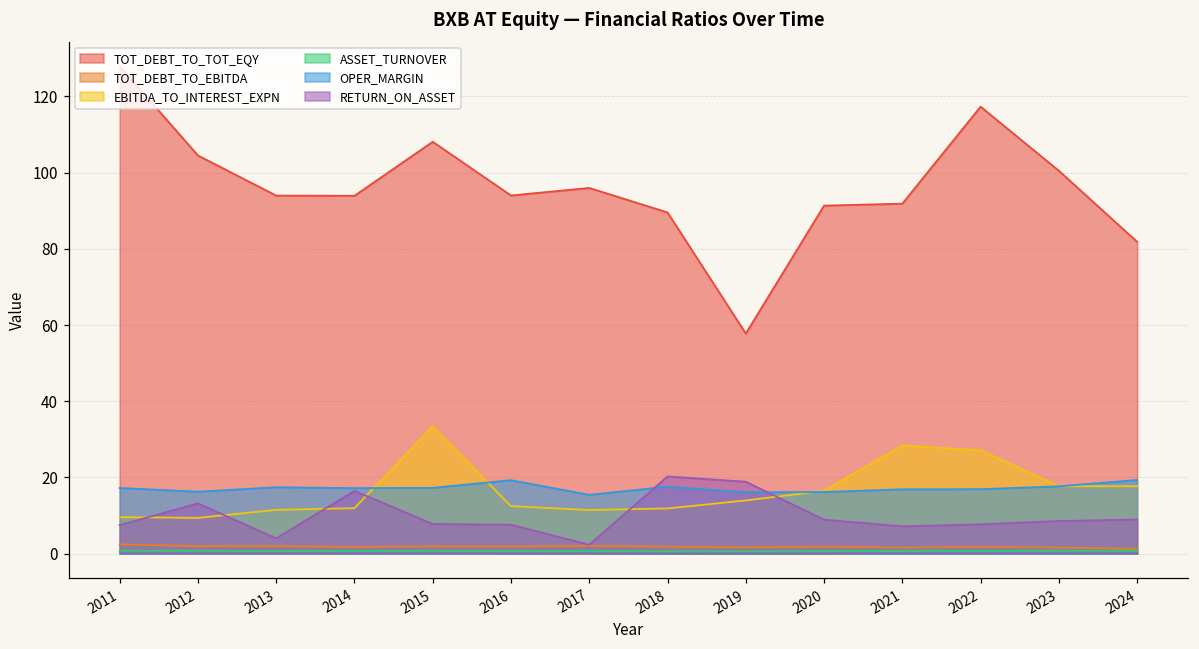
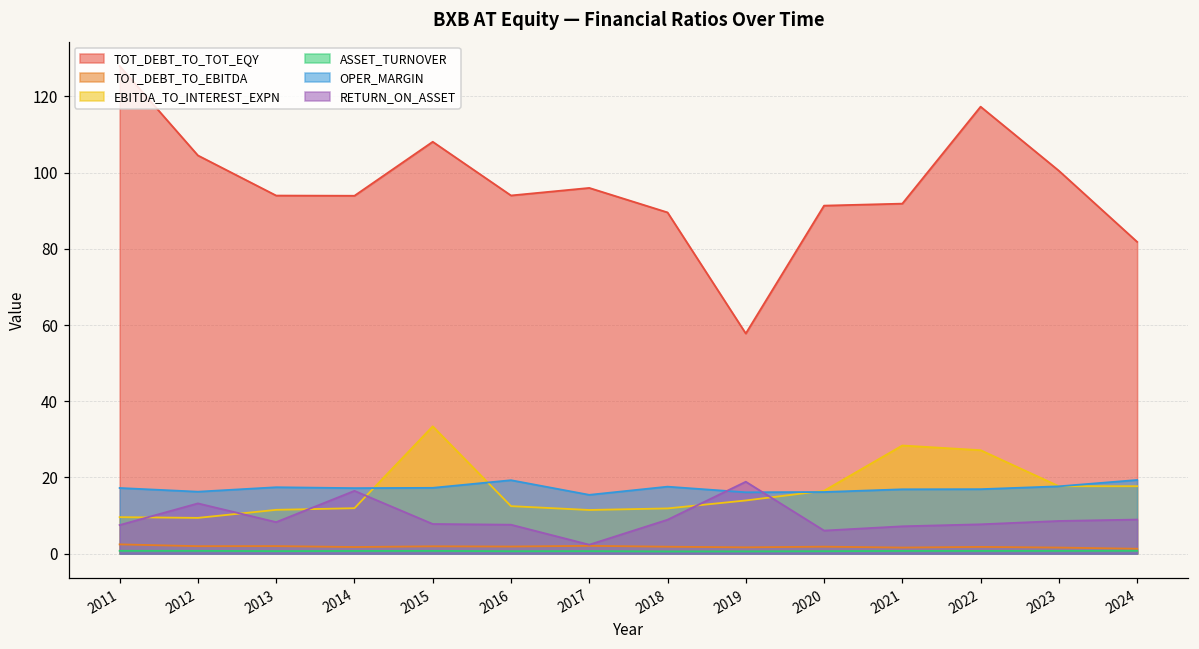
  {
    "EBITDA_TO_INTEREST_EXPN": {
      "2011": 10,
      "2012": 9,
      "2013": 11,
      "2014": 12,
      "2015": 33,
      "2016": 12,
      "2017": 11,
      "2018": 12,
      "2019": 14,
      "2021": 28,
      "2022": 27,
      "2024": 18
    },
    "ASSET_TURNOVER": {
      "2011": 1,
      "2012": 1,
      "2013": 1,
      "2014": 1,
      "2015": 1,
      "2016": 1,
      "2017": 1,
      "2018": 1,
      "2019": 1,
      "2020": 1,
      "2021": 1,
      "2022": 1,
      "2023": 1
    },
    "OPER_MARGIN": {
      "2011": 17,
      "2012": 16,
      "2013": 17,
      "2015": 17,
      "2016": 19,
      "2017": 15,
      "2018": 18,
      "2019": 16,
      "2021": 17,
      "2022": 17,
      "2024": 19
    },
    "RETURN_ON_ASSET": {
      "2011": 7,
      "2012": 13,
-     "2013": 4,
+     "2013": 8,
      "2015": 8,
      "2016": 8,
-     "2018": 20,
+     "2018": 9,
      "2019": 19,
-     "2020": 9,
+     "2020": 6,
      "2021": 7,
      "2022": 8,
      "2023": 9,
      "2024": 9
    }
  }
